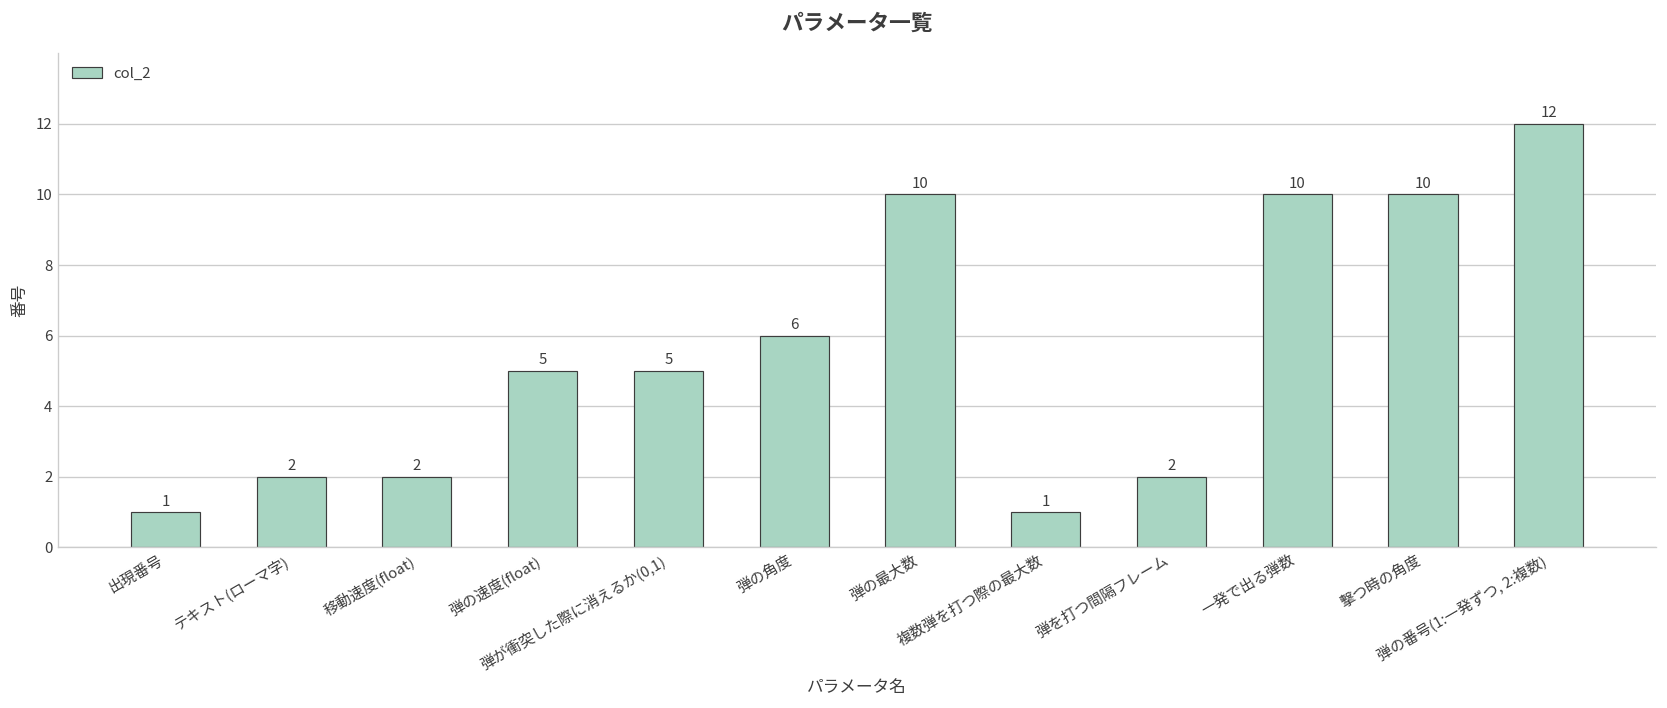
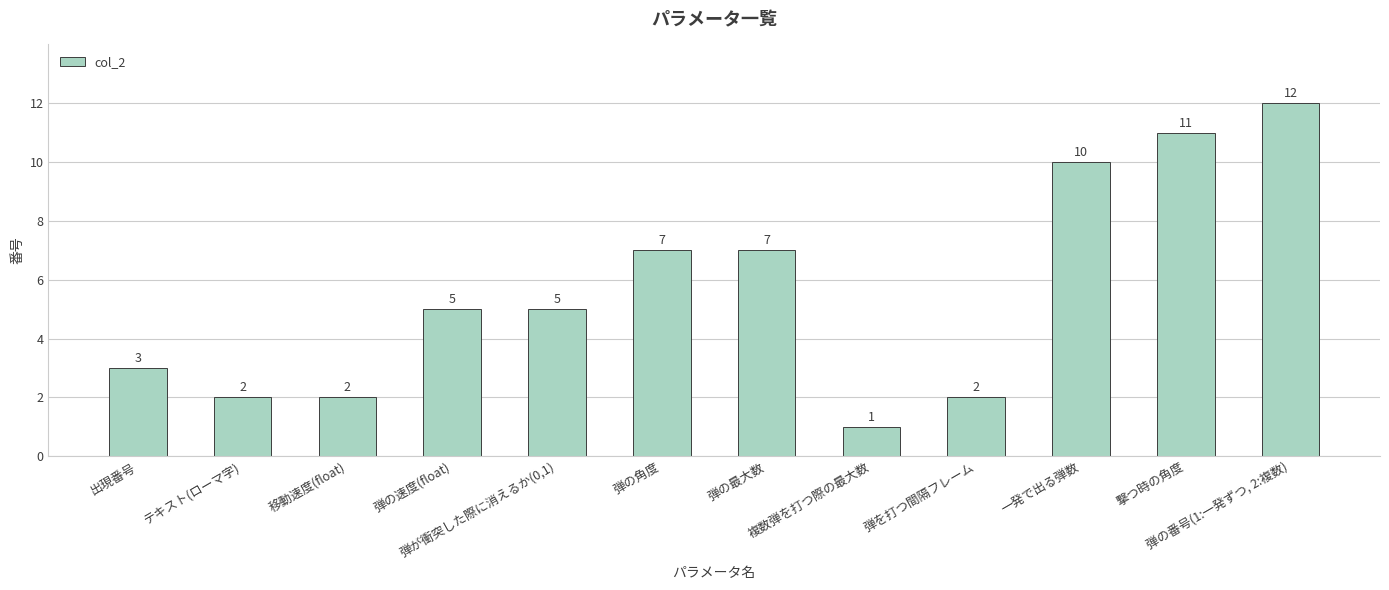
  {
-   "出現番号": 1,
+   "出現番号": 3,
    "テキスト(ローマ字)": 2,
    "移動速度(float)": 2,
    "弾の速度(float)": 5,
    "弾が衝突した際に消えるか(0,1)": 5,
-   "弾の角度": 6,
-   "弾の最大数": 10,
+   "弾の角度": 7,
+   "弾の最大数": 7,
    "複数弾を打つ際の最大数": 1,
    "弾を打つ間隔フレーム": 2,
    "一発で出る弾数": 10,
-   "撃つ時の角度": 10,
+   "撃つ時の角度": 11,
    "弾の番号(1:一発ずつ, 2:複数)": 12
  }
